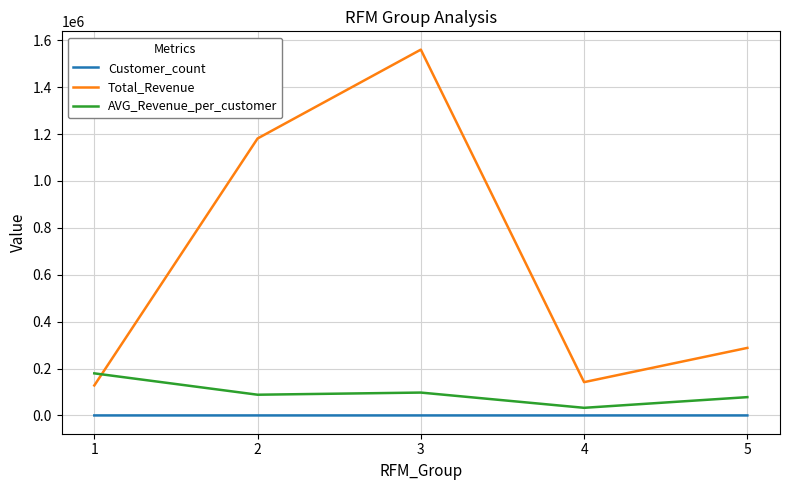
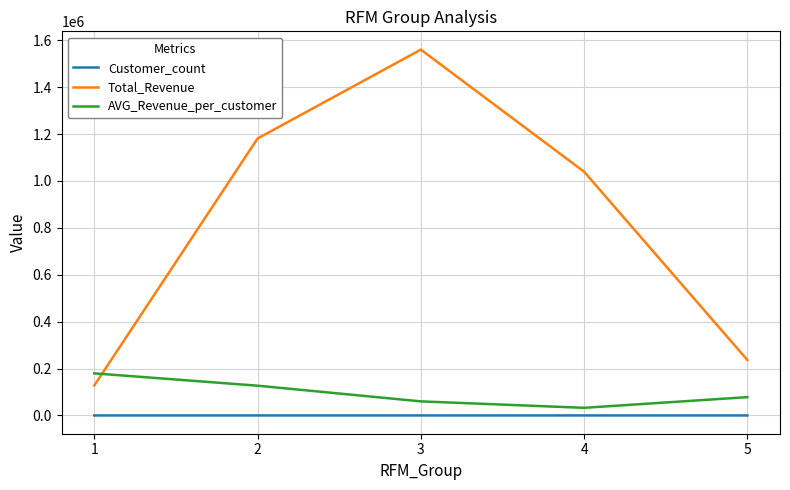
  {
    "Customer_count": {
      "1": 0,
      "2": 0,
      "3": 0,
      "4": 0,
      "5": 0
    },
    "Total_Revenue": {
      "1": 130000,
      "2": 1180000,
      "3": 1560000,
-     "4": 140000,
-     "5": 290000
+     "4": 1040000,
+     "5": 240000
    },
    "AVG_Revenue_per_customer": {
      "1": 180000,
-     "2": 90000,
-     "3": 100000,
+     "2": 130000,
+     "3": 60000,
      "4": 30000,
      "5": 80000
    }
  }
